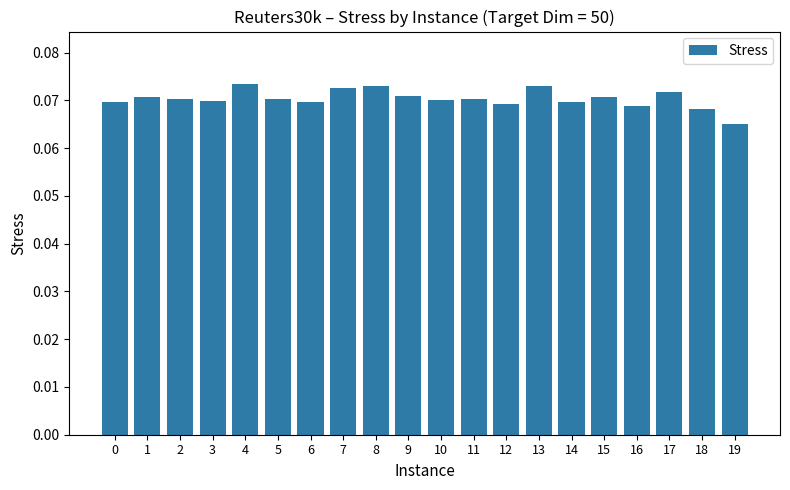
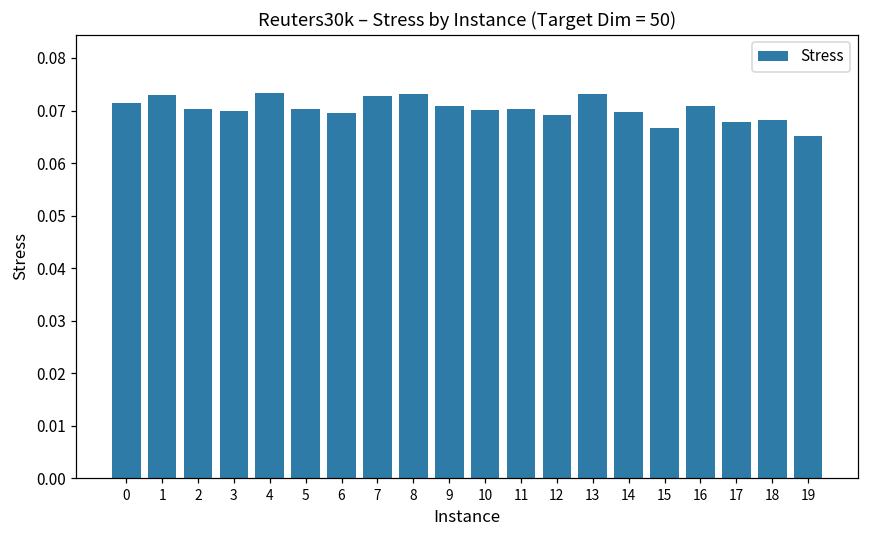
  {
-   "0": 0.070,
-   "1": 0.071,
+   "0": 0.071,
+   "1": 0.073,
    "2": 0.070,
    "3": 0.070,
    "4": 0.073,
    "5": 0.070,
    "6": 0.070,
    "7": 0.073,
    "8": 0.073,
    "9": 0.071,
    "10": 0.070,
    "11": 0.070,
    "12": 0.069,
    "13": 0.073,
    "14": 0.070,
-   "15": 0.071,
-   "16": 0.069,
-   "17": 0.072,
+   "15": 0.067,
+   "16": 0.071,
+   "17": 0.068,
    "18": 0.068,
    "19": 0.065
  }
